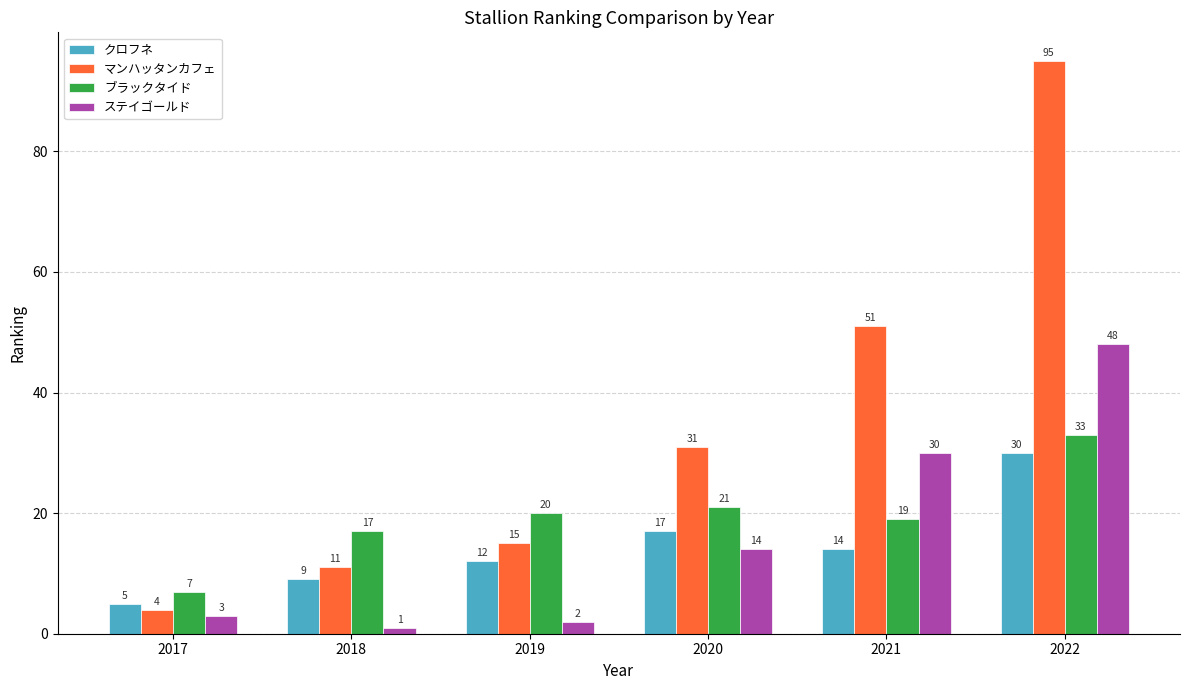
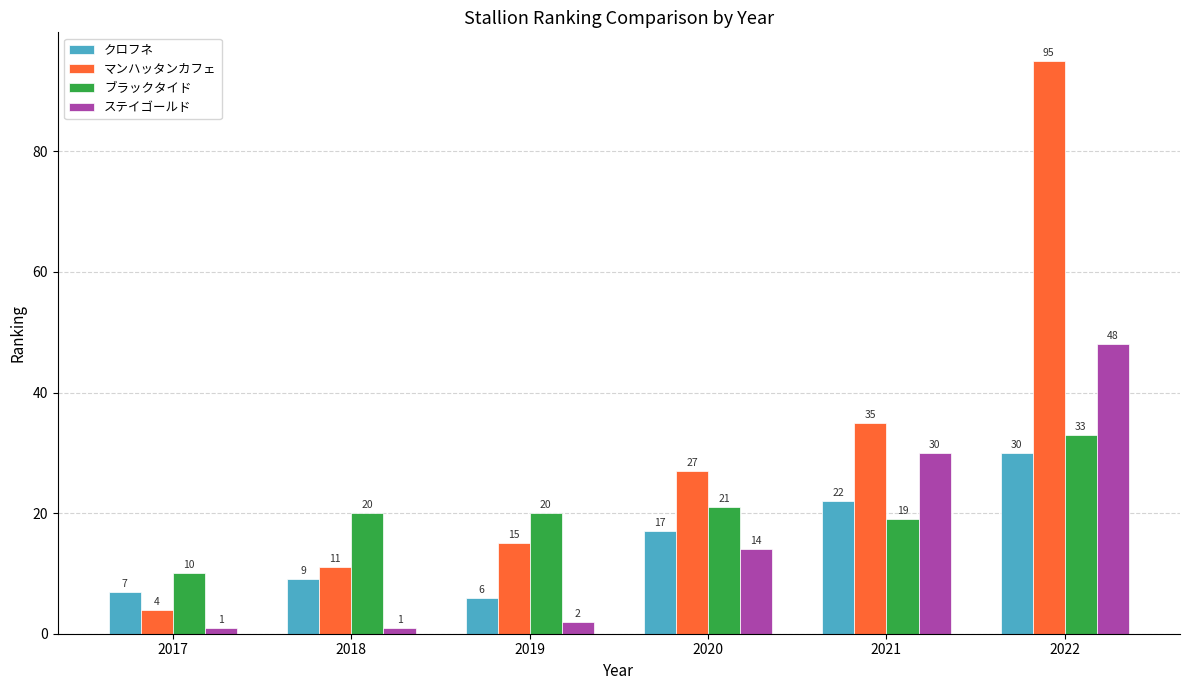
  {
    "クロフネ": {
-     "2017": 5,
+     "2017": 7,
      "2018": 9,
-     "2019": 12,
+     "2019": 6,
      "2020": 17,
-     "2021": 14,
+     "2021": 22,
      "2022": 30
    },
    "マンハッタンカフェ": {
      "2017": 4,
      "2018": 11,
      "2019": 15,
-     "2020": 31,
-     "2021": 51,
+     "2020": 27,
+     "2021": 35,
      "2022": 95
    },
    "ブラックタイド": {
-     "2017": 7,
-     "2018": 17,
+     "2017": 10,
+     "2018": 20,
      "2019": 20,
      "2020": 21,
      "2021": 19,
      "2022": 33
    },
    "ステイゴールド": {
-     "2017": 3,
+     "2017": 1,
      "2018": 1,
      "2019": 2,
      "2020": 14,
      "2021": 30,
      "2022": 48
    }
  }
